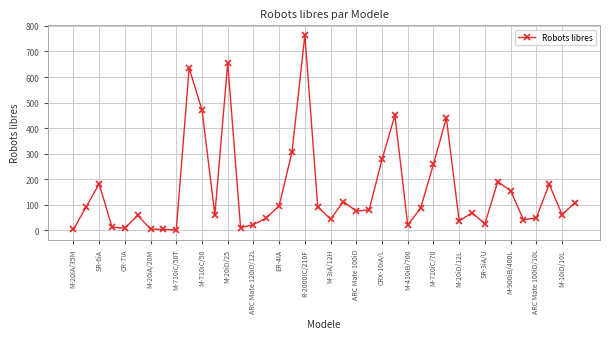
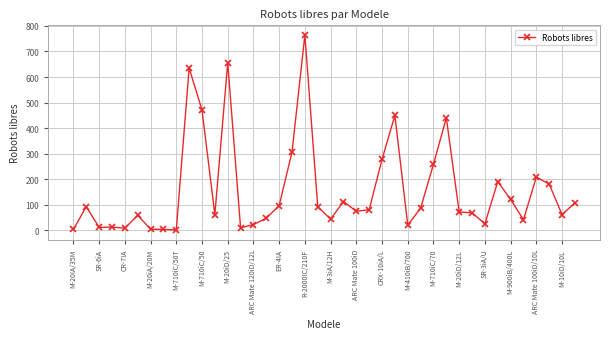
  {
    "M-20IA/35M": 0,
-   "SR-6iA": 180,
+   "SR-6iA": 10,
    "CR-7IA": 10,
    "M-20iA/20M": 10,
    "M-710iC/50T": 0,
    "M-710iC/50": 470,
    "M-20iD/25": 660,
    "ARC Mate 120iD/12L": 20,
    "ER-4IA": 100,
    "R-2000IC/210F": 760,
    "M-3iA/12H": 40,
    "ARC Mate 100iD": 80,
    "CRX-10iA/L": 280,
    "M-410iB/700": 20,
    "M-710iC/70": 260,
-   "M-20iD/12L": 40,
+   "M-20iD/12L": 70,
    "SR-3iA/U": 30,
-   "M-900iB/400L": 160,
-   "ARC Mate 100iD/10L": 50,
+   "M-900iB/400L": 120,
+   "ARC Mate 100iD/10L": 210,
    "M-10iD/10L": 60
  }
